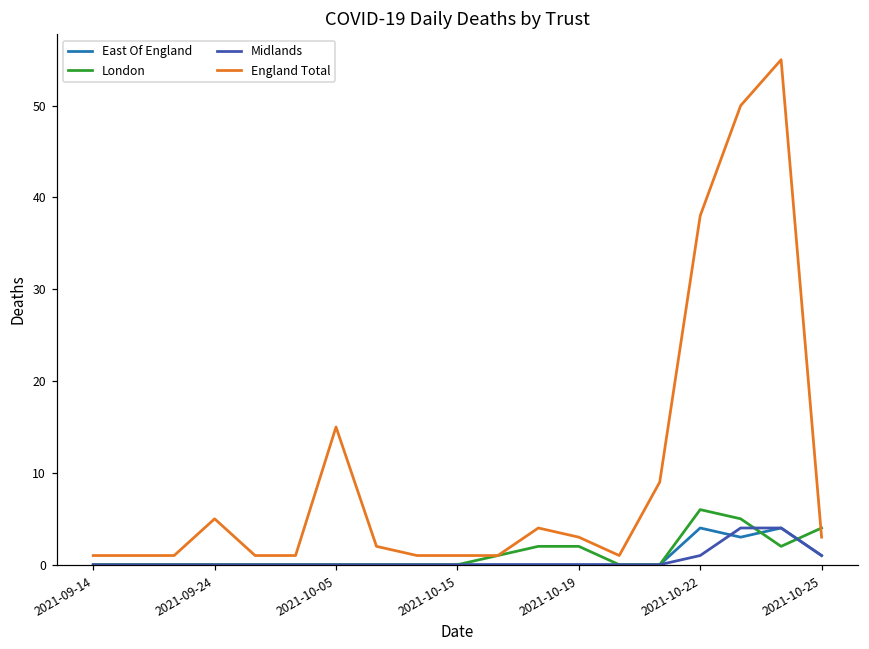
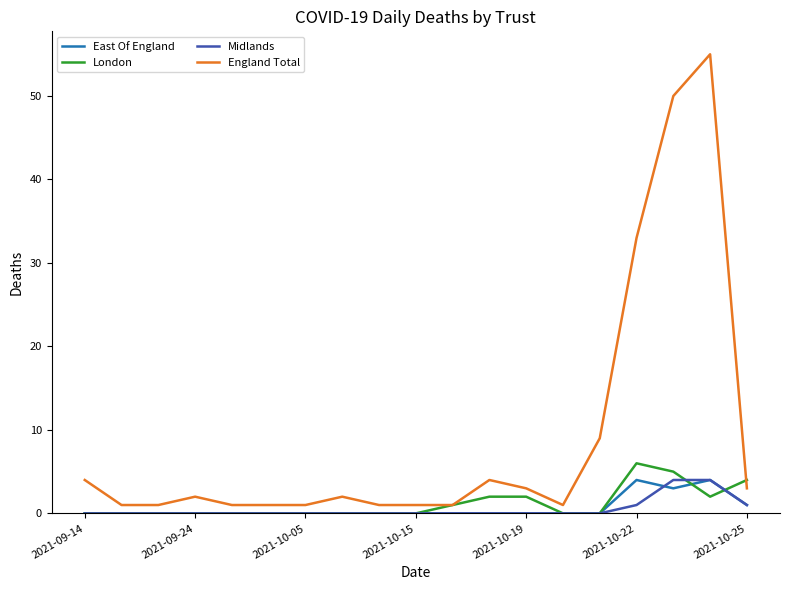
  {
    "London": {
      "2021-10-19": 2,
      "2021-10-22": 6,
      "2021-10-25": 4
    },
    "England Total": {
-     "2021-09-14": 1,
-     "2021-09-24": 5,
-     "2021-10-05": 15,
+     "2021-09-14": 4,
+     "2021-09-24": 2,
+     "2021-10-05": 1,
      "2021-10-15": 1,
      "2021-10-19": 3,
-     "2021-10-22": 38,
+     "2021-10-22": 33,
      "2021-10-25": 3
    }
  }
